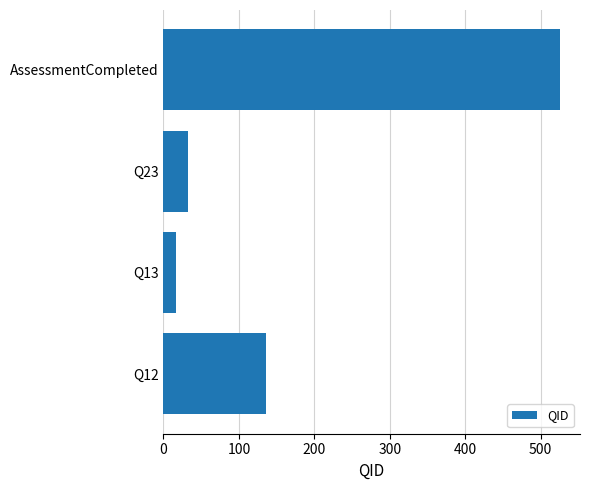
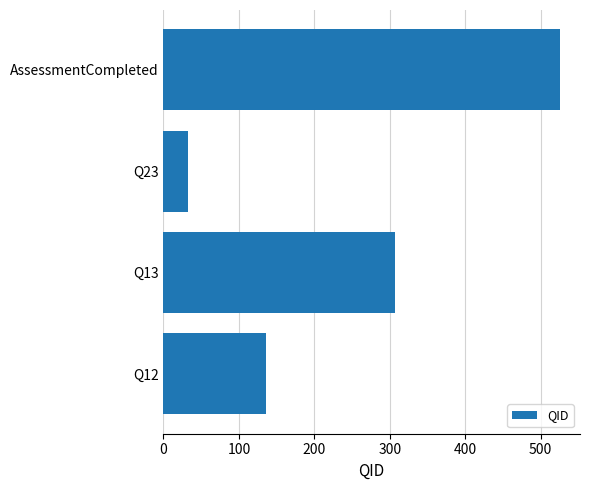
  {
    "AssessmentCompleted": 530,
    "Q23": 30,
-   "Q13": 20,
+   "Q13": 310,
    "Q12": 140
  }
